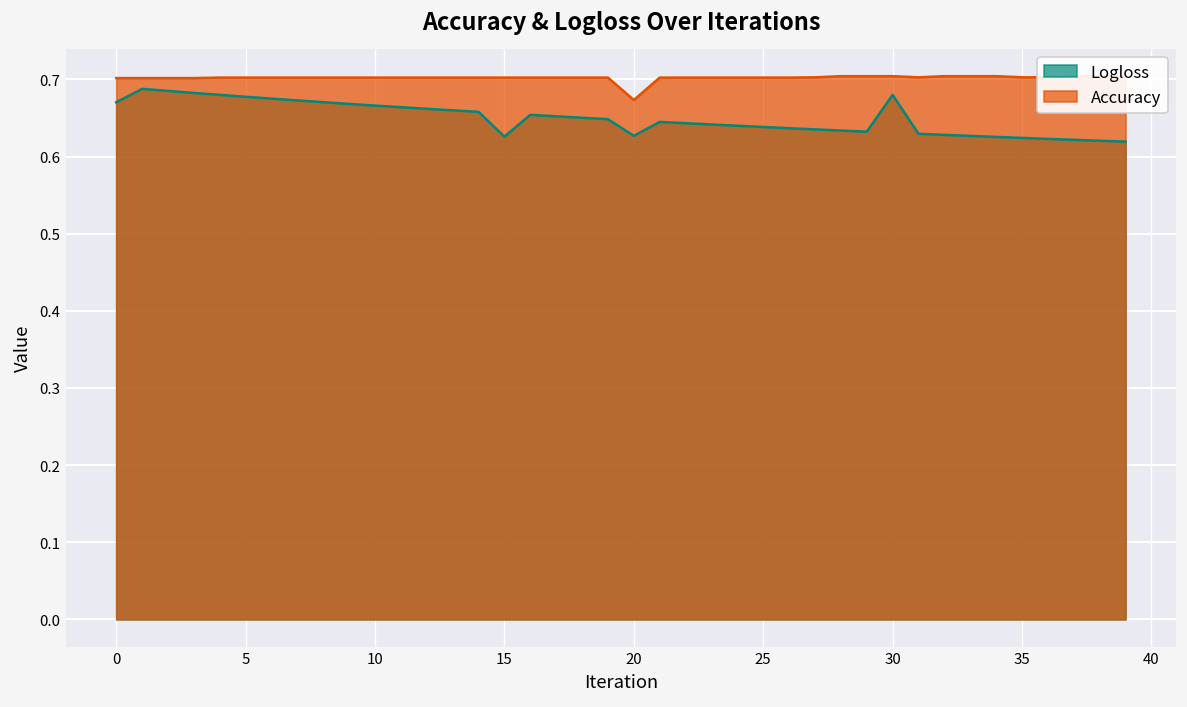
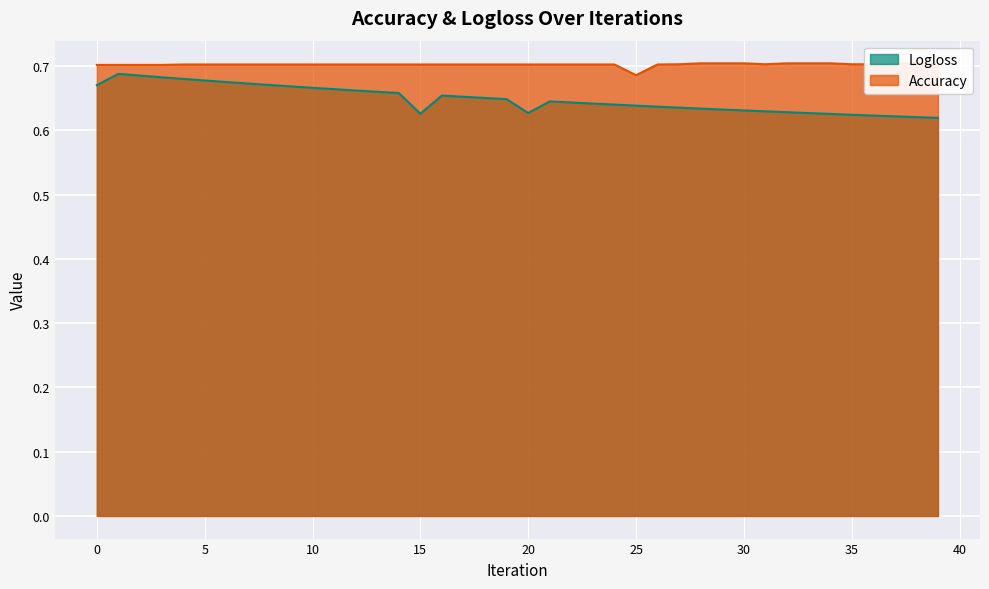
  {
    "Logloss": {
      "0": 0.67,
      "5": 0.68,
      "10": 0.67,
      "15": 0.63,
      "20": 0.63,
      "25": 0.64,
-     "30": 0.68,
+     "30": 0.63,
      "35": 0.62
    },
    "Accuracy": {
      "0": 0.70,
      "5": 0.70,
      "10": 0.70,
      "15": 0.70,
-     "20": 0.67,
-     "25": 0.70,
+     "20": 0.70,
+     "25": 0.69,
      "30": 0.70,
      "35": 0.70
    }
  }
